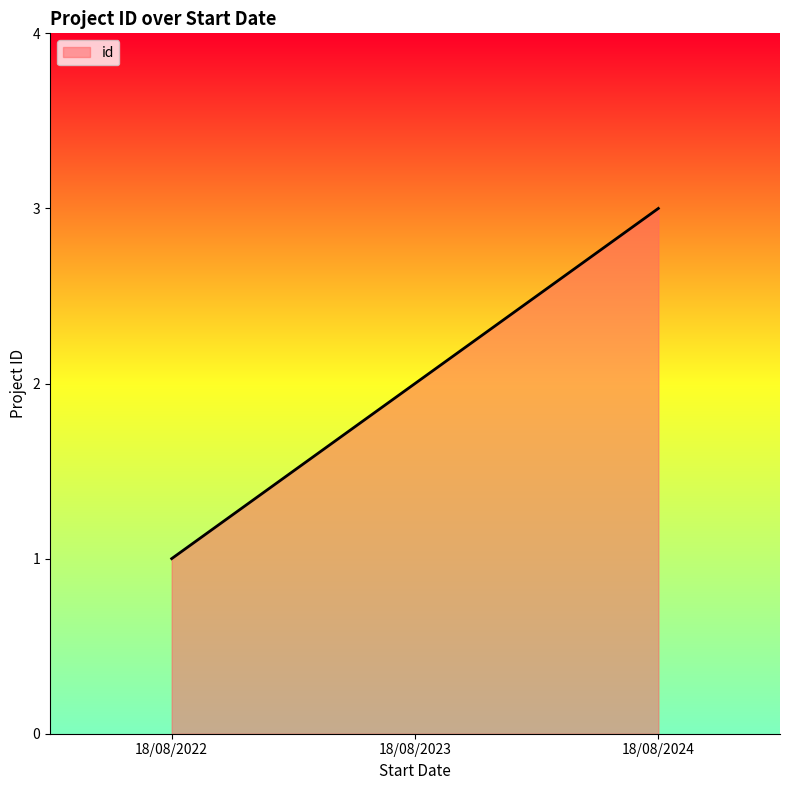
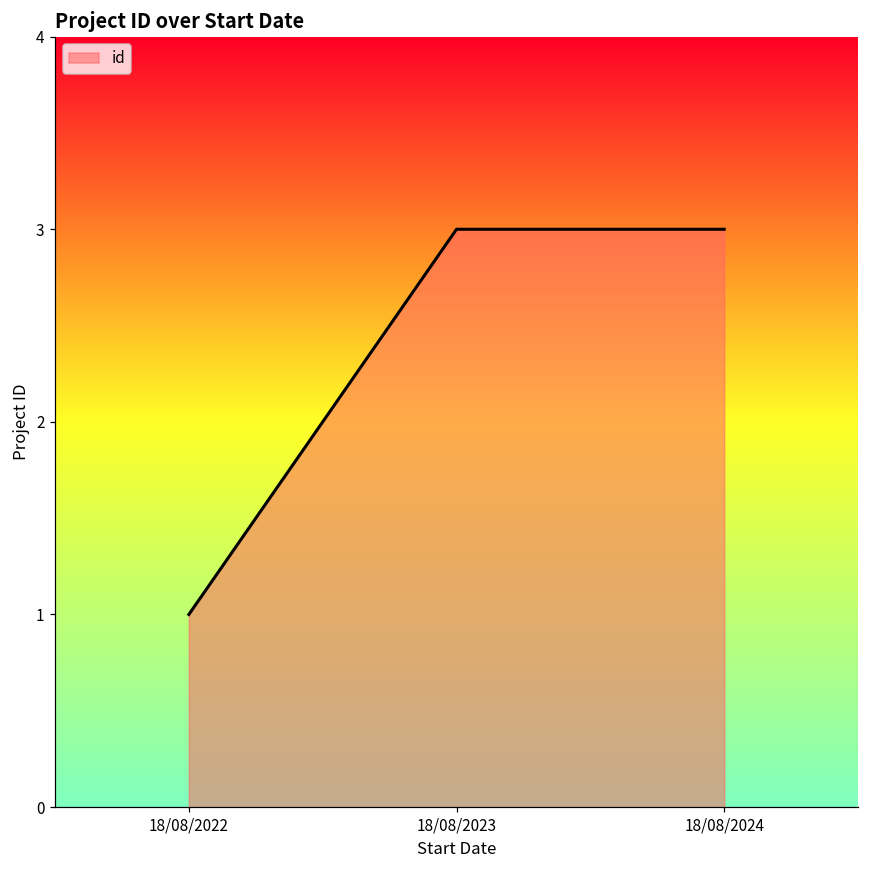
  {
    "18/08/2022": 1,
-   "18/08/2023": 2,
+   "18/08/2023": 3,
    "18/08/2024": 3
  }
